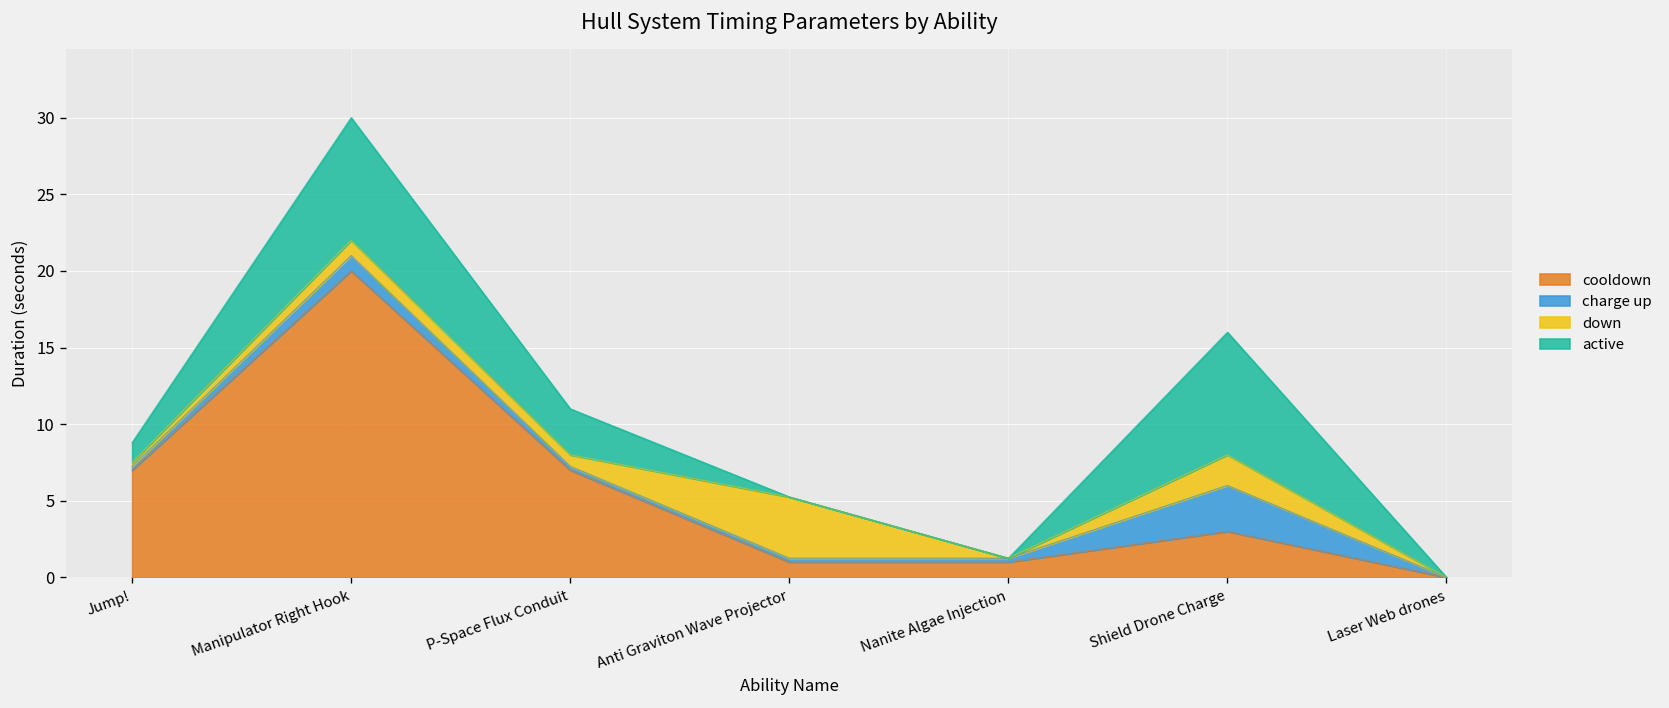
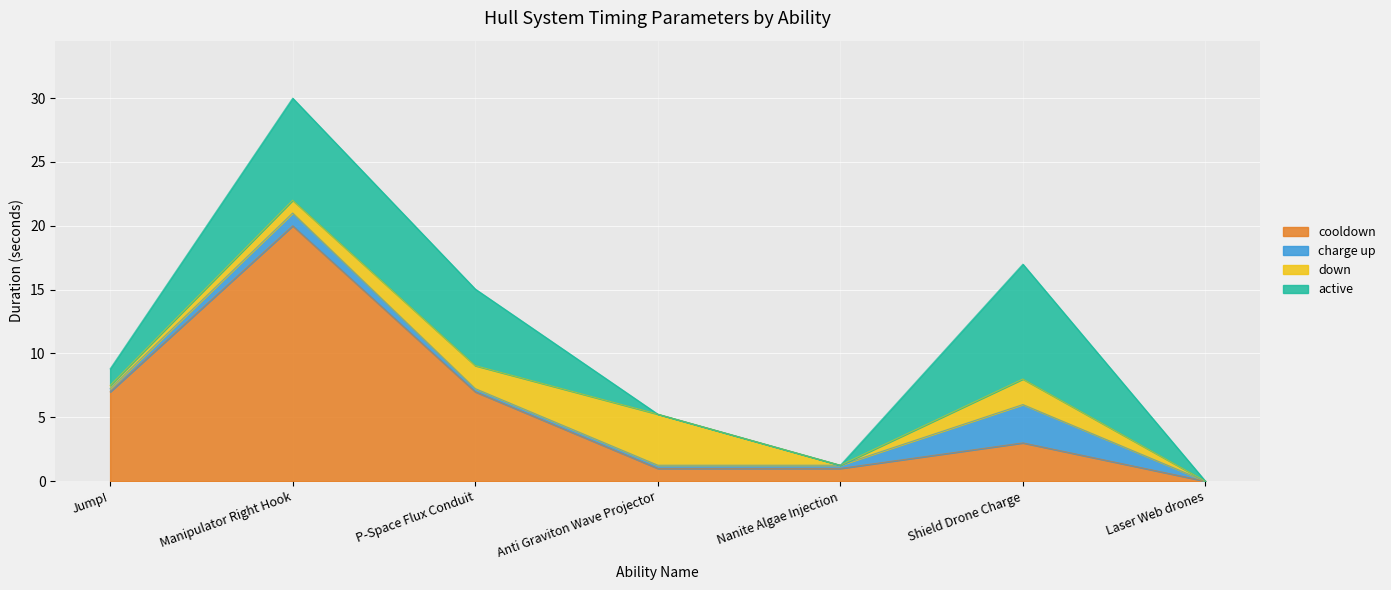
  {
    "cooldown": {
      "Jump!": 7.0,
      "Manipulator Right Hook": 20.0,
      "P-Space Flux Conduit": 7.0,
      "Anti Graviton Wave Projector": 1.0,
      "Nanite Algae Injection": 1.0,
      "Shield Drone Charge": 3.0
    },
    "charge up": {
      "Jump!": 0.3,
      "Manipulator Right Hook": 1.0,
      "P-Space Flux Conduit": 0.3,
      "Anti Graviton Wave Projector": 0.3,
      "Shield Drone Charge": 3.0
    },
    "down": {
      "Jump!": 0.3,
      "Manipulator Right Hook": 1.0,
-     "P-Space Flux Conduit": 0.8,
+     "P-Space Flux Conduit": 1.8,
      "Shield Drone Charge": 2.0
    },
    "active": {
      "Jump!": 1.3,
      "Manipulator Right Hook": 8,
-     "P-Space Flux Conduit": 3,
-     "Shield Drone Charge": 8
+     "P-Space Flux Conduit": 6,
+     "Shield Drone Charge": 9
    }
  }
